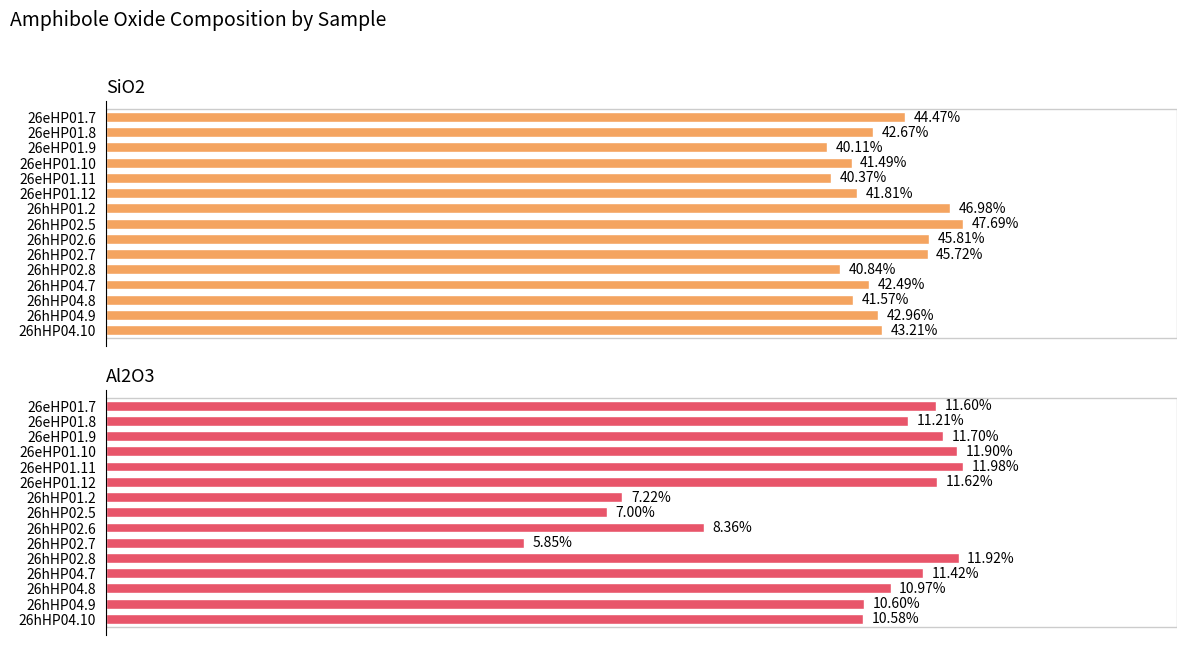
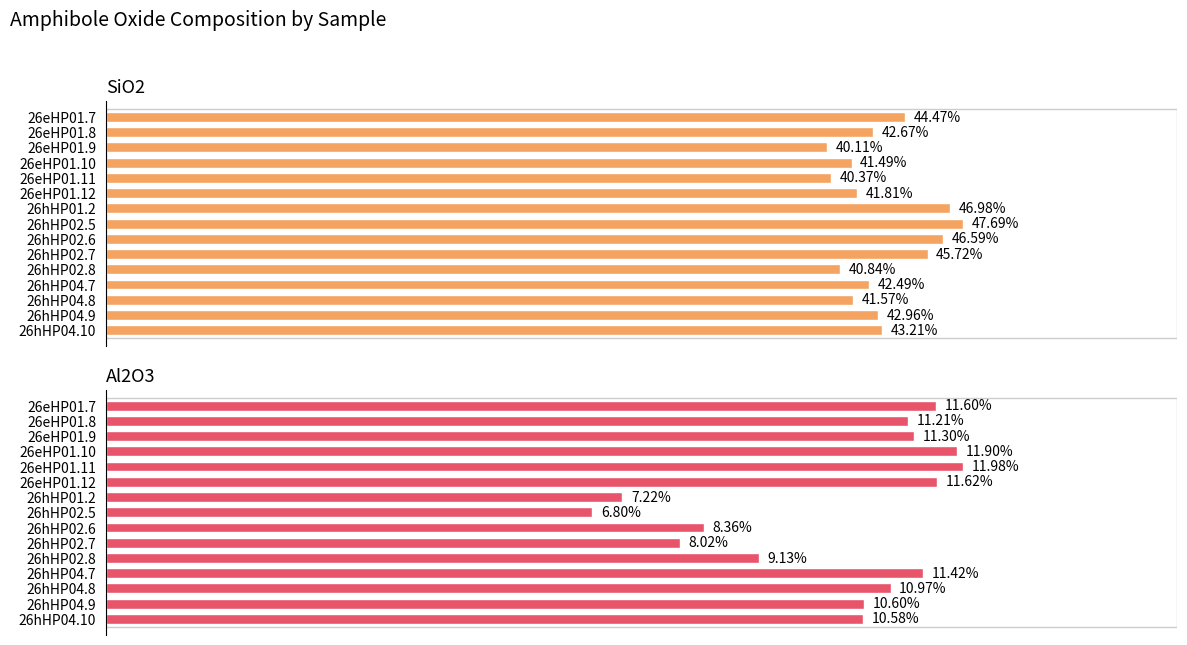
  {
    "SiO2": {
      "26eHP01.7": "44.47%",
      "26eHP01.8": "42.67%",
      "26eHP01.9": "40.11%",
      "26eHP01.10": "41.49%",
      "26eHP01.11": "40.37%",
      "26eHP01.12": "41.81%",
      "26hHP01.2": "46.98%",
      "26hHP02.5": "47.69%",
-     "26hHP02.6": "45.81%",
+     "26hHP02.6": "46.59%",
      "26hHP02.7": "45.72%",
      "26hHP02.8": "40.84%",
      "26hHP04.7": "42.49%",
      "26hHP04.8": "41.57%",
      "26hHP04.9": "42.96%",
      "26hHP04.10": "43.21%"
    },
    "Al2O3": {
      "26eHP01.7": "11.60%",
      "26eHP01.8": "11.21%",
-     "26eHP01.9": "11.70%",
+     "26eHP01.9": "11.30%",
      "26eHP01.10": "11.90%",
      "26eHP01.11": "11.98%",
      "26eHP01.12": "11.62%",
      "26hHP01.2": "7.22%",
-     "26hHP02.5": "7.00%",
+     "26hHP02.5": "6.80%",
      "26hHP02.6": "8.36%",
-     "26hHP02.7": "5.85%",
-     "26hHP02.8": "11.92%",
+     "26hHP02.7": "8.02%",
+     "26hHP02.8": "9.13%",
      "26hHP04.7": "11.42%",
      "26hHP04.8": "10.97%",
      "26hHP04.9": "10.60%",
      "26hHP04.10": "10.58%"
    }
  }
